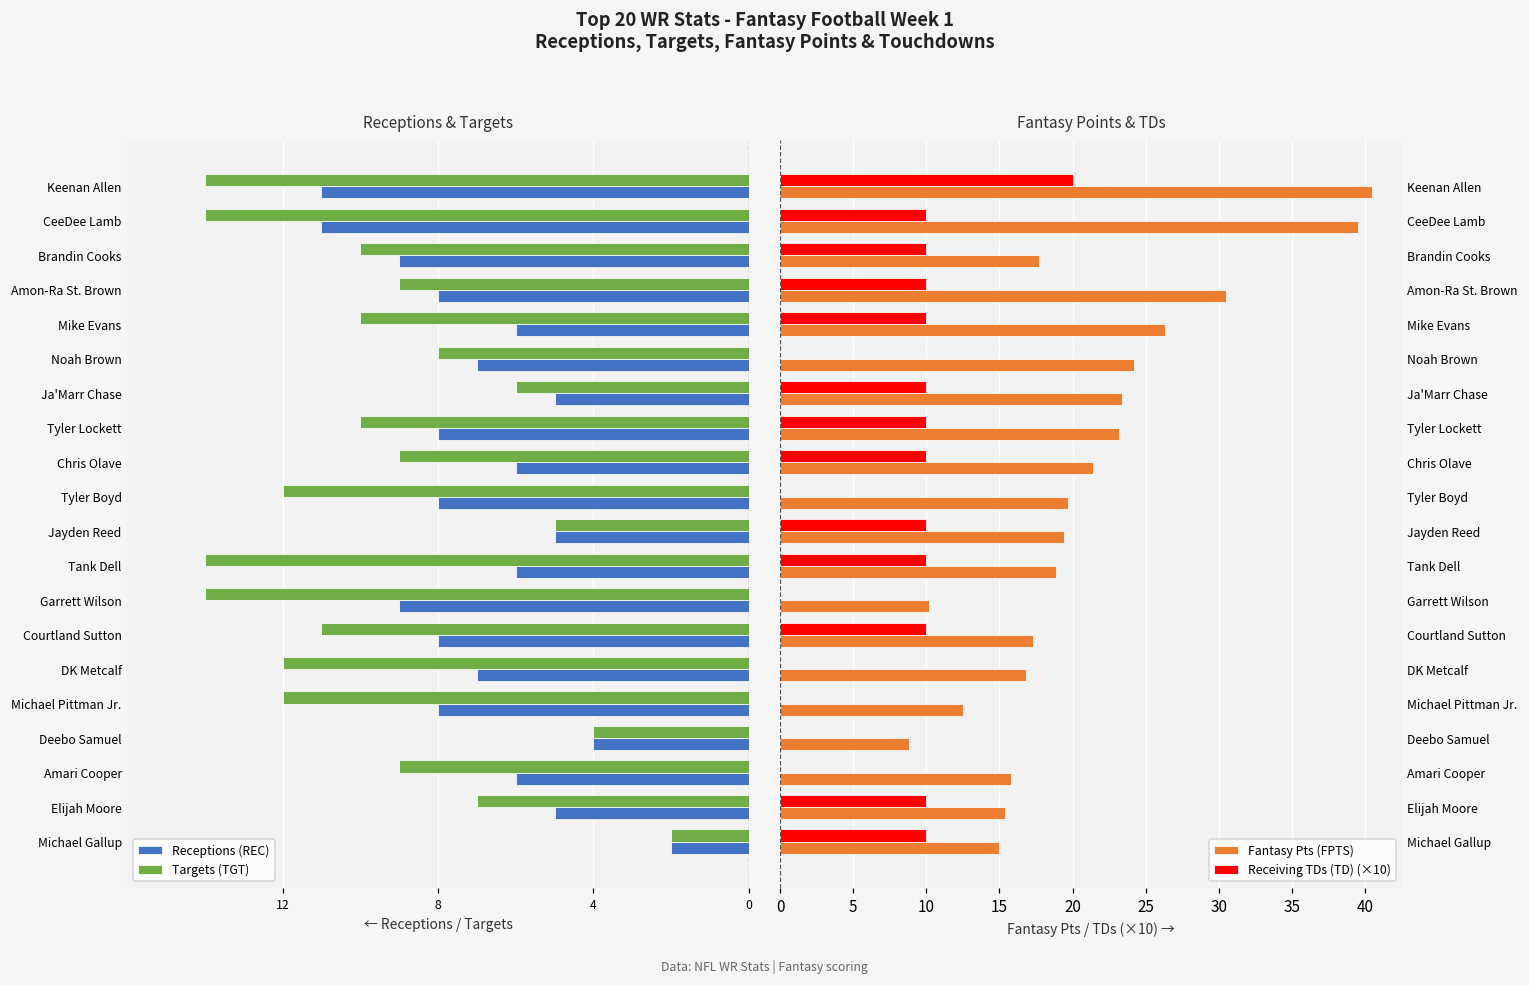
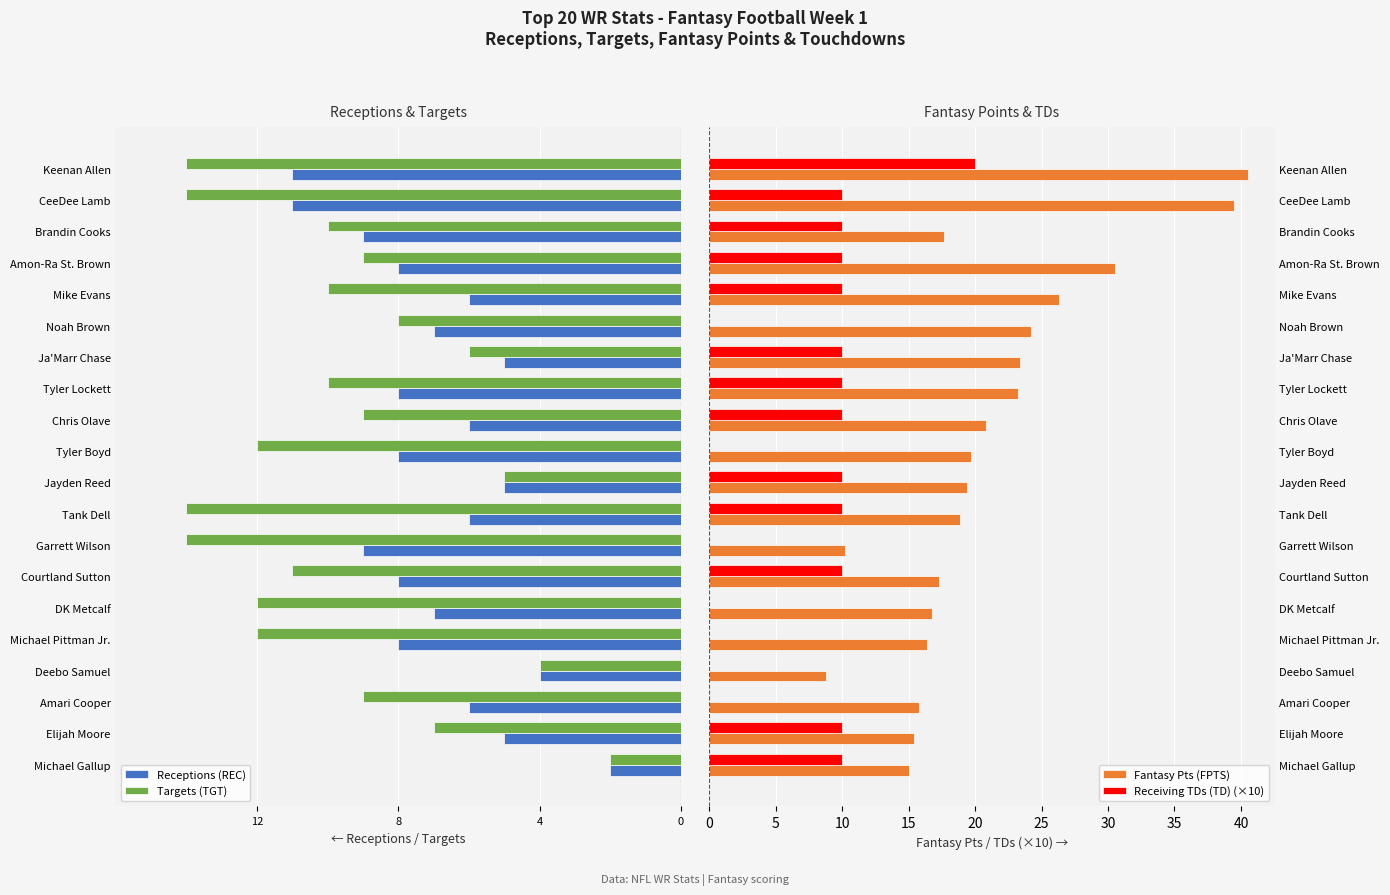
  {
    "Fantasy Points & TDs": {
      "Fantasy Pts (FPTS)": {
        "Keenan Allen": 40.5,
        "CeeDee Lamb": 39.5,
        "Brandin Cooks": 17.7,
        "Amon-Ra St. Brown": 30.5,
        "Mike Evans": 26.3,
        "Noah Brown": 24.2,
        "Ja'Marr Chase": 23.4,
        "Tyler Lockett": 23.2,
-       "Chris Olave": 21.4,
+       "Chris Olave": 20.8,
        "Tyler Boyd": 19.7,
        "Jayden Reed": 19.4,
        "Tank Dell": 18.9,
        "Garrett Wilson": 10.2,
        "Courtland Sutton": 17.3,
        "DK Metcalf": 16.8,
-       "Michael Pittman Jr.": 12.5,
+       "Michael Pittman Jr.": 16.4,
        "Deebo Samuel": 8.8,
        "Amari Cooper": 15.8,
        "Elijah Moore": 15.4,
        "Michael Gallup": 15.0
      },
      "Receiving TDs (TD) (×10)": {
        "Keenan Allen": 20.0,
        "CeeDee Lamb": 10.0,
        "Brandin Cooks": 10.0,
        "Amon-Ra St. Brown": 10.0,
        "Mike Evans": 10.0,
        "Noah Brown": 0.0,
        "Ja'Marr Chase": 10.0,
        "Tyler Lockett": 10.0,
        "Chris Olave": 10.0,
        "Tyler Boyd": 0.0,
        "Jayden Reed": 10.0,
        "Tank Dell": 10.0,
        "Garrett Wilson": 0.0,
        "Courtland Sutton": 10.0,
        "DK Metcalf": 0.0,
        "Michael Pittman Jr.": 0.0,
        "Deebo Samuel": 0.0,
        "Amari Cooper": 0.0,
        "Elijah Moore": 10.0,
        "Michael Gallup": 10.0
      }
    }
  }
